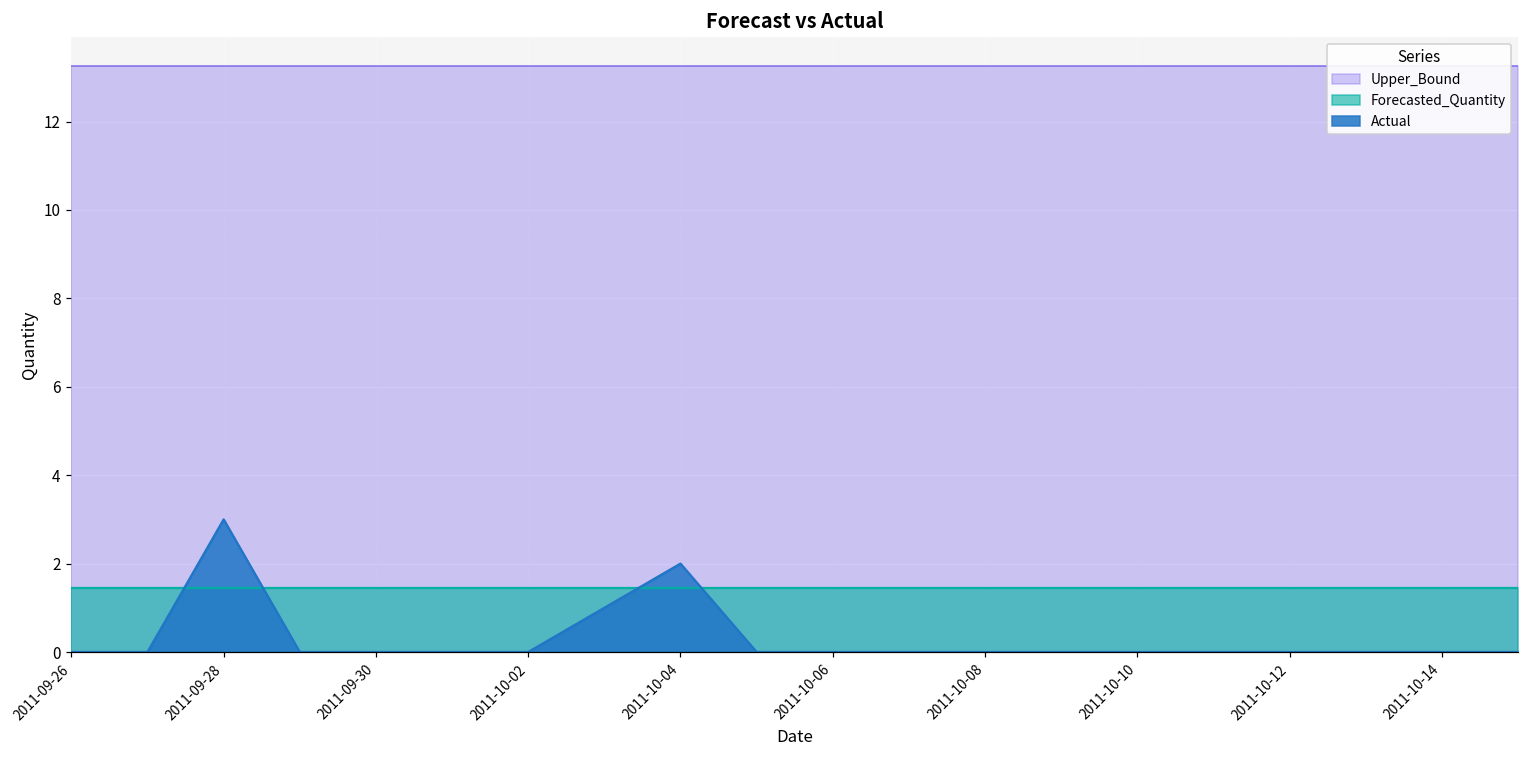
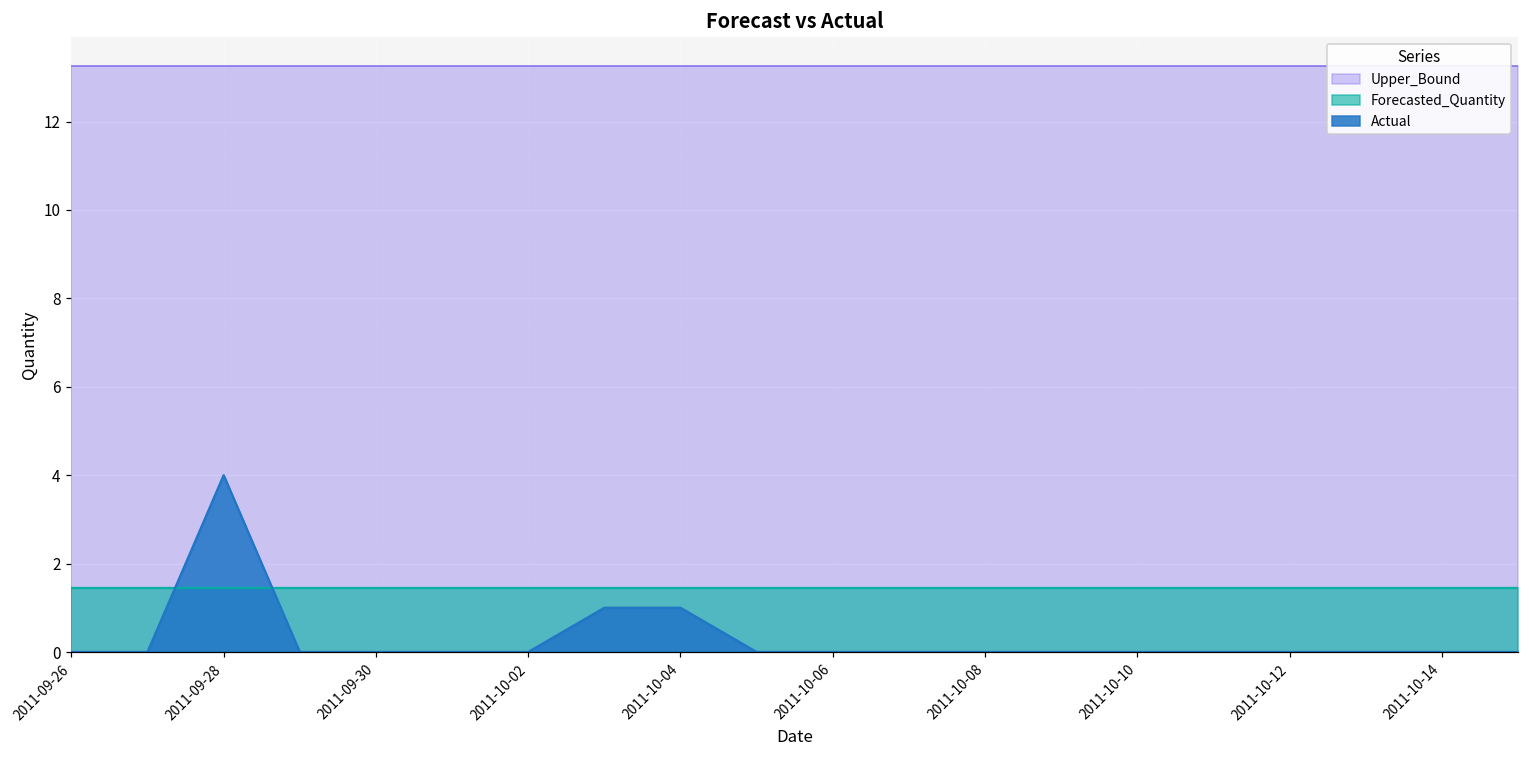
  {
    "Upper_Bound": {
      "2011-09-26": 13.3,
      "2011-09-28": 13.3,
      "2011-09-30": 13.3,
      "2011-10-02": 13.3,
      "2011-10-04": 13.3,
      "2011-10-06": 13.3,
      "2011-10-08": 13.3,
      "2011-10-10": 13.3,
      "2011-10-12": 13.3
    },
    "Forecasted_Quantity": {
      "2011-09-26": 1.5,
      "2011-09-28": 1.5,
      "2011-09-30": 1.5,
      "2011-10-02": 1.5,
      "2011-10-04": 1.5,
      "2011-10-06": 1.5,
      "2011-10-08": 1.5,
      "2011-10-10": 1.5,
      "2011-10-12": 1.5,
      "2011-10-14": 1.5
    },
    "Actual": {
      "2011-09-26": 0,
-     "2011-09-28": 3,
+     "2011-09-28": 4,
      "2011-09-30": 0,
      "2011-10-02": 0,
-     "2011-10-04": 2,
+     "2011-10-04": 1,
      "2011-10-06": 0,
      "2011-10-08": 0,
      "2011-10-10": 0,
      "2011-10-12": 0,
      "2011-10-14": 0
    }
  }
